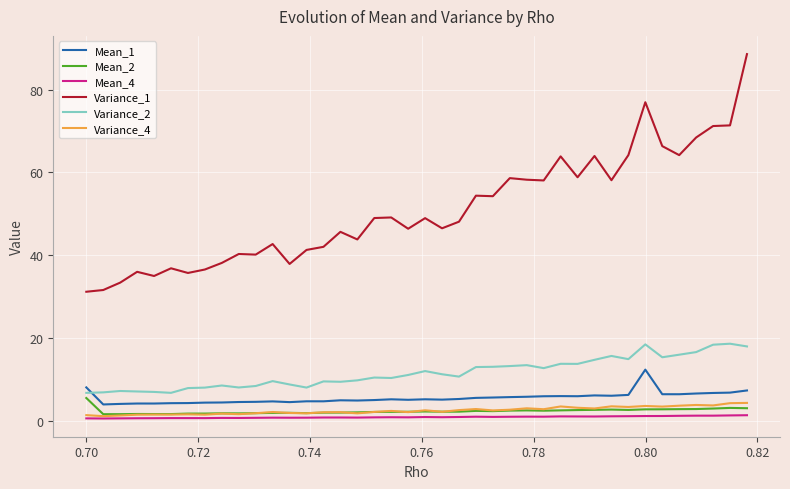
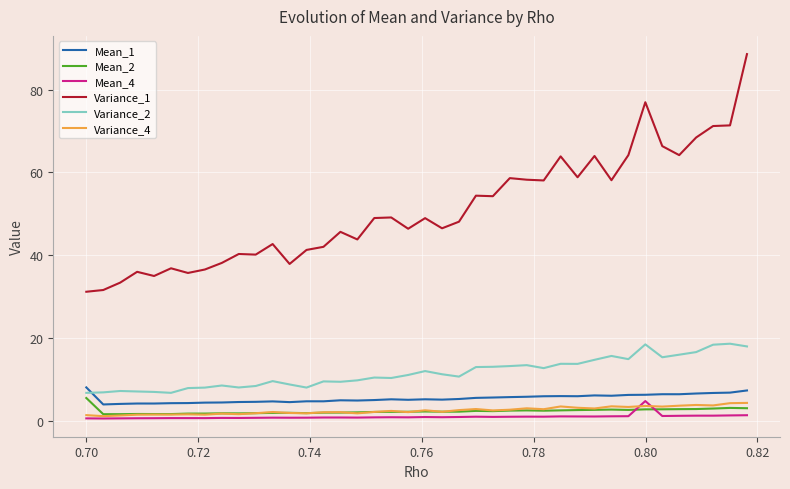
  {
    "Mean_1": {
      "0.70": 8,
-     "0.80": 12
+     "0.80": 6
    },
    "Mean_2": {
      "0.70": 5,
      "0.80": 3
    },
    "Mean_4": {
      "0.70": 1,
-     "0.80": 1
+     "0.80": 5
    },
    "Variance_1": {
      "0.70": 31,
      "0.80": 77
    },
    "Variance_2": {
      "0.70": 7,
      "0.80": 18
    },
    "Variance_4": {
      "0.70": 1,
      "0.80": 4
    }
  }
